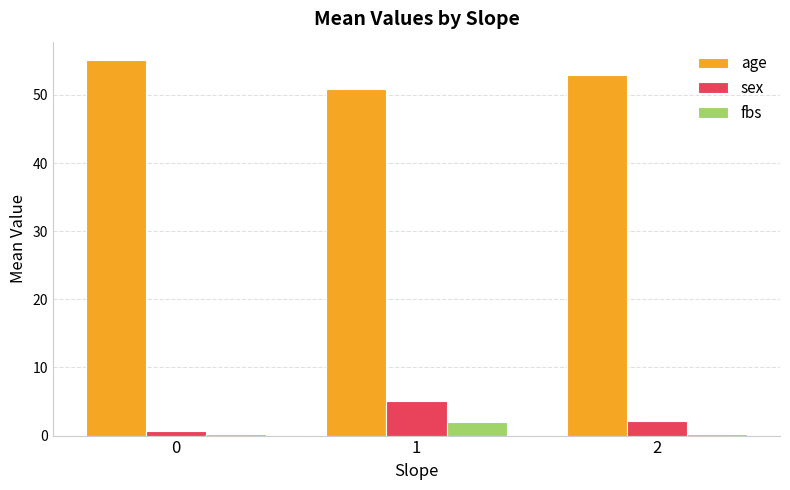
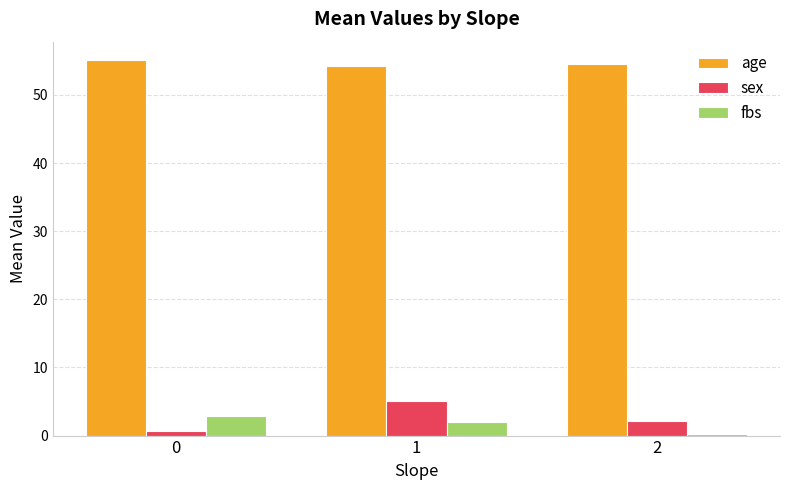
  {
    "age": {
      "0": 55,
-     "1": 51,
-     "2": 53
+     "1": 54,
+     "2": 55
    },
    "sex": {
      "0": 1,
      "1": 5,
      "2": 2
    },
    "fbs": {
-     "0": 0,
+     "0": 3,
      "1": 2
    }
  }
